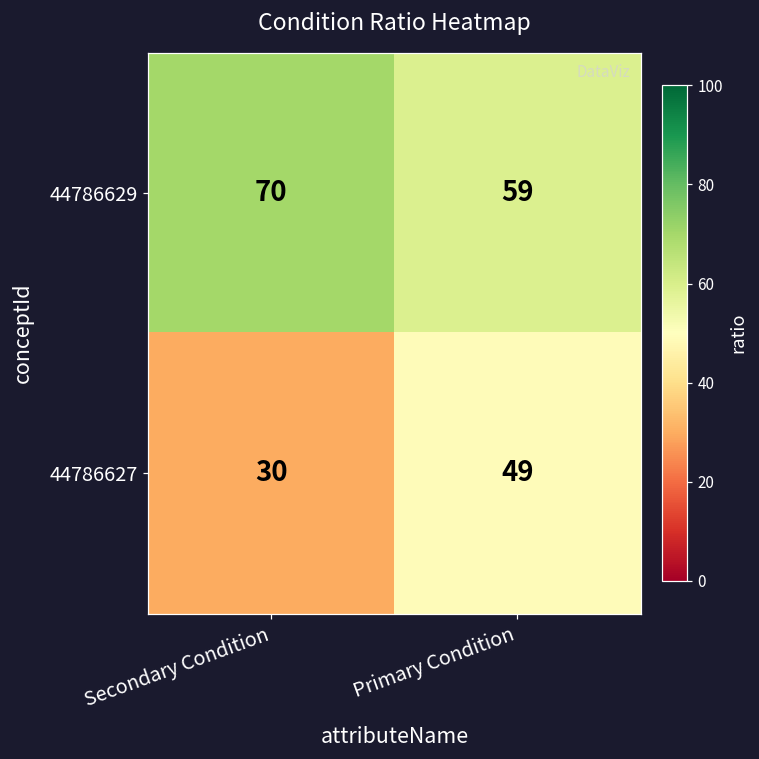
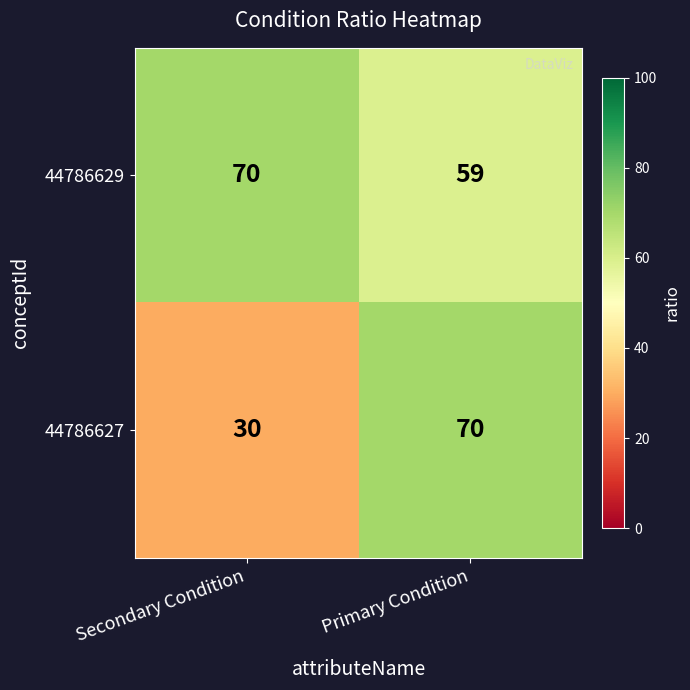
  {
    "44786629": {
      "Secondary Condition": 70
    },
    "44786627": {
      "Secondary Condition": 30,
-     "Primary Condition": 49
+     "Primary Condition": 70
    }
  }
